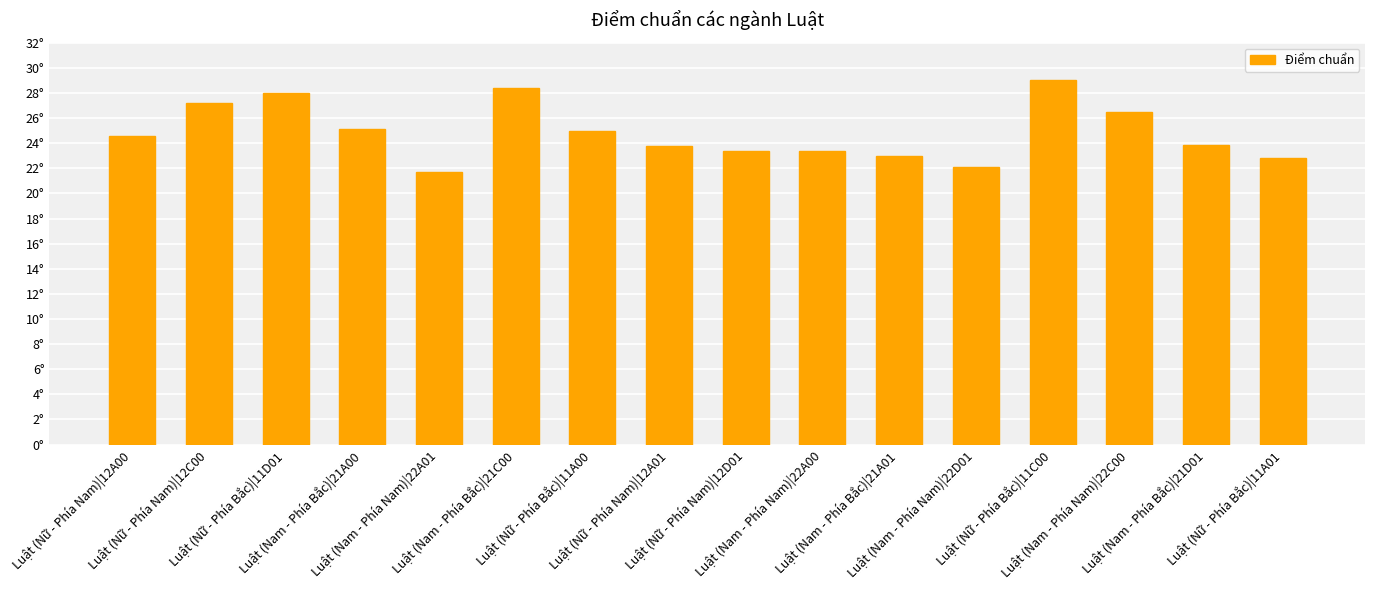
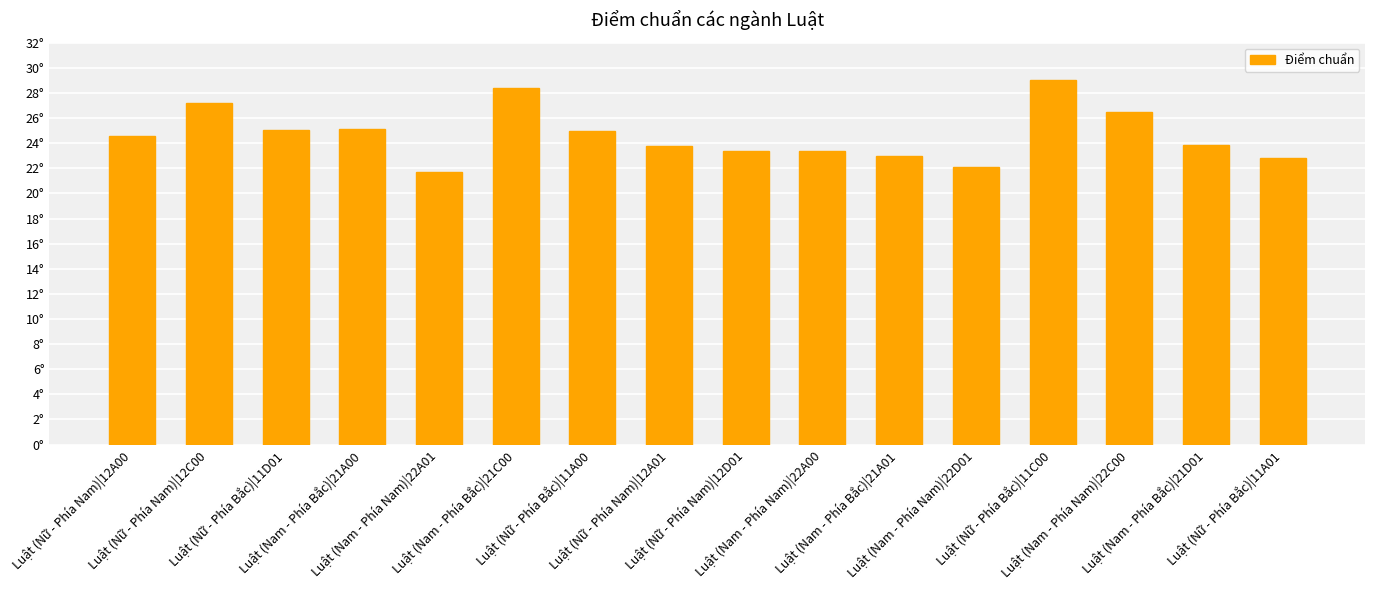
  {
    "Luật (Nữ - Phía Nam)|12A00": "24.6°",
    "Luật (Nữ - Phía Nam)|12C00": "27.2°",
-   "Luật (Nữ - Phía Bắc)|11D01": "28.0°",
+   "Luật (Nữ - Phía Bắc)|11D01": "25.1°",
    "Luật (Nam - Phía Bắc)|21A00": "25.1°",
    "Luật (Nam - Phía Nam)|22A01": "21.7°",
    "Luật (Nam - Phía Bắc)|21C00": "28.4°",
    "Luật (Nữ - Phía Bắc)|11A00": "25.0°",
    "Luật (Nữ - Phía Nam)|12A01": "23.8°",
    "Luật (Nữ - Phía Nam)|12D01": "23.4°",
    "Luật (Nam - Phía Nam)|22A00": "23.4°",
    "Luật (Nam - Phía Bắc)|21A01": "23.0°",
    "Luật (Nam - Phía Nam)|22D01": "22.1°",
    "Luật (Nữ - Phía Bắc)|11C00": "29.0°",
    "Luật (Nam - Phía Nam)|22C00": "26.5°",
    "Luật (Nam - Phía Bắc)|21D01": "23.9°",
    "Luật (Nữ - Phía Bắc)|11A01": "22.8°"
  }
